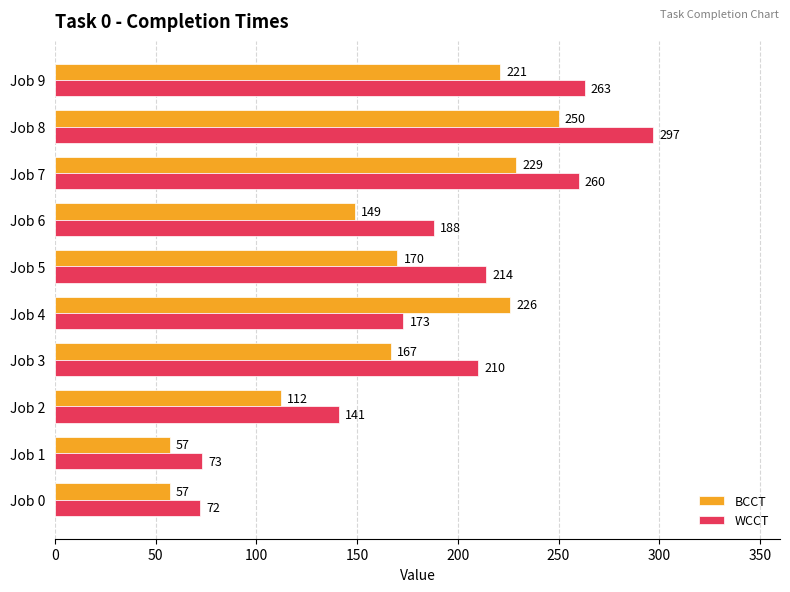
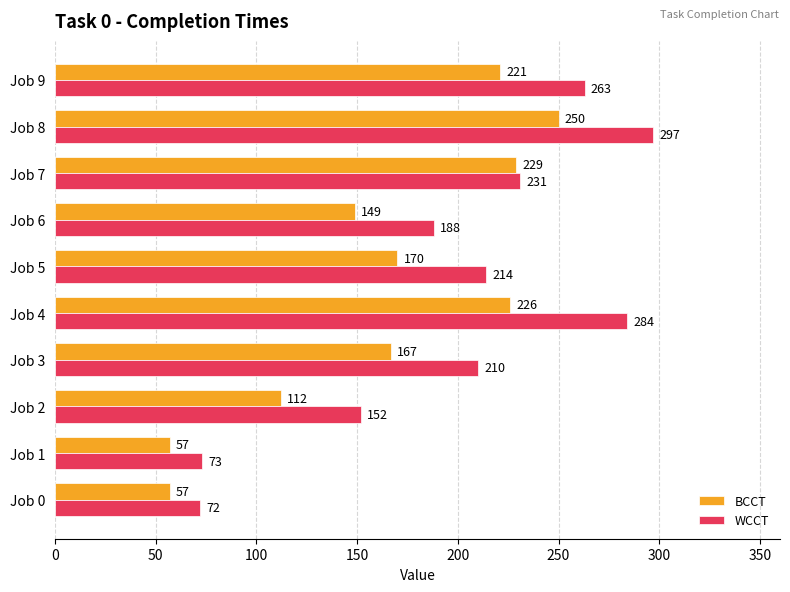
  {
    "BCCT": {
      "Job 9": 221,
      "Job 8": 250,
      "Job 7": 229,
      "Job 6": 149,
      "Job 5": 170,
      "Job 4": 226,
      "Job 3": 167,
      "Job 2": 112,
      "Job 1": 57,
      "Job 0": 57
    },
    "WCCT": {
      "Job 9": 263,
      "Job 8": 297,
-     "Job 7": 260,
+     "Job 7": 231,
      "Job 6": 188,
      "Job 5": 214,
-     "Job 4": 173,
+     "Job 4": 284,
      "Job 3": 210,
-     "Job 2": 141,
+     "Job 2": 152,
      "Job 1": 73,
      "Job 0": 72
    }
  }
